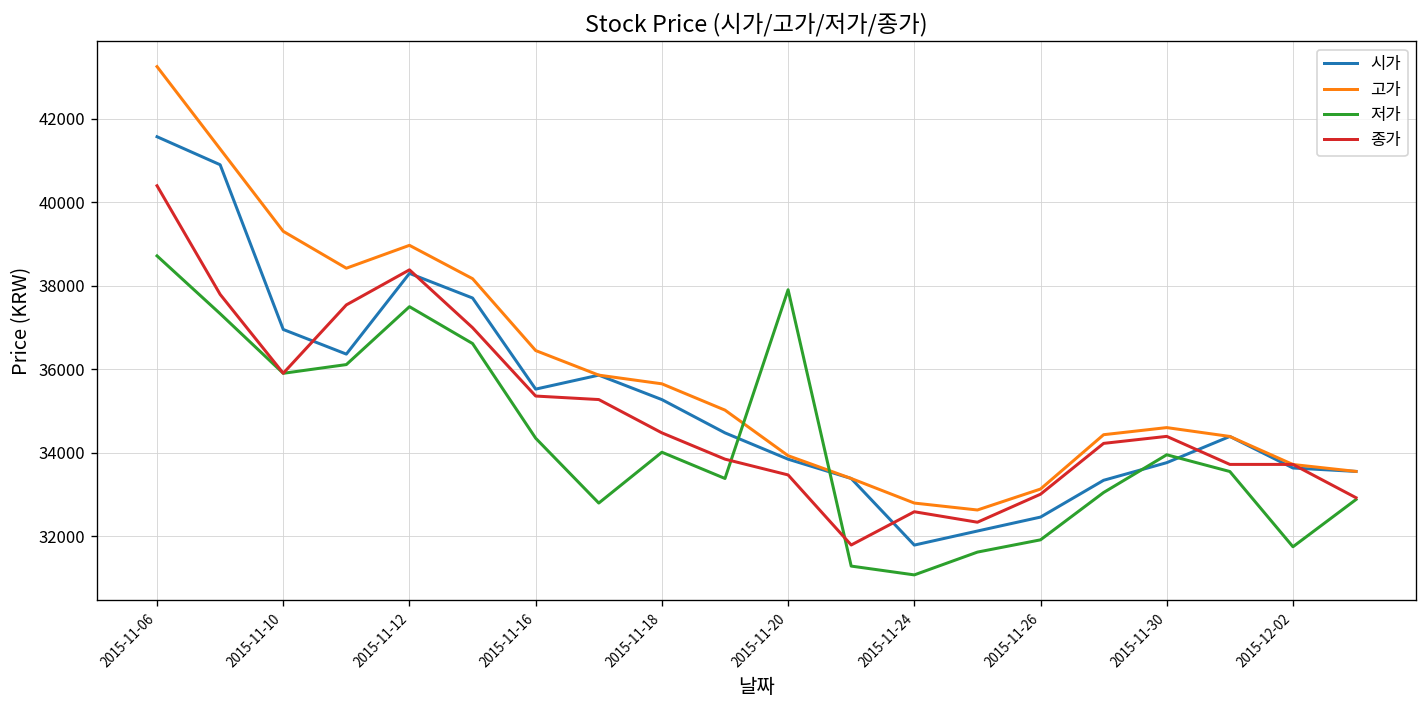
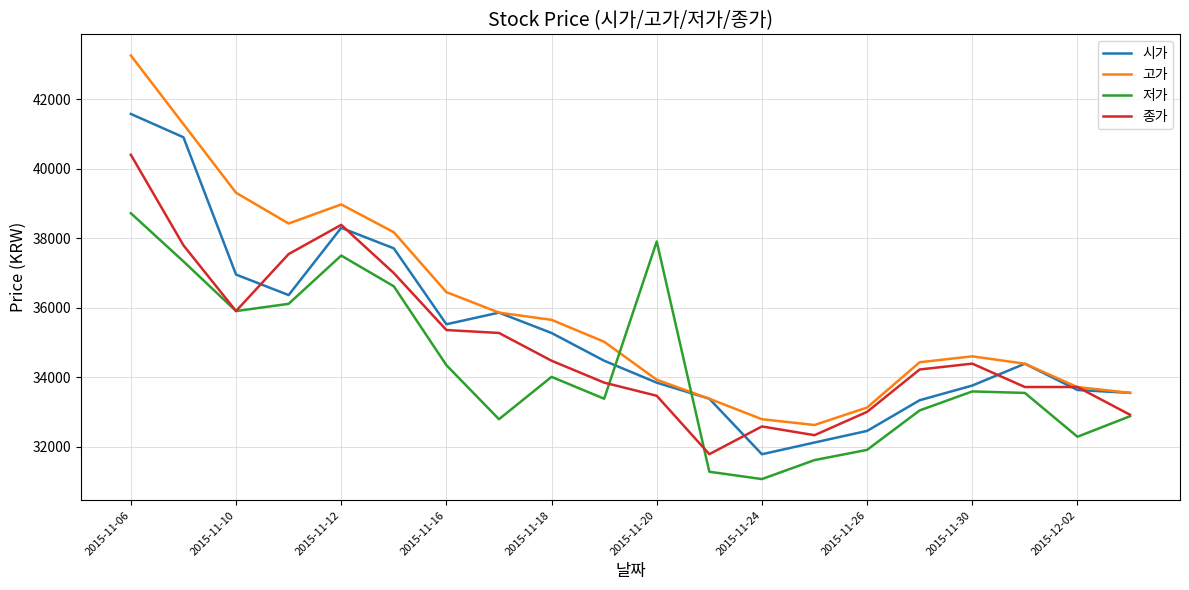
  {
    "시가": {
      "2015-11-06": 41600,
      "2015-11-10": 37000,
      "2015-11-12": 38300,
      "2015-11-16": 35500,
      "2015-11-18": 35300,
      "2015-11-20": 33800,
      "2015-11-24": 31800,
      "2015-11-26": 32500,
      "2015-11-30": 33800,
      "2015-12-02": 33600
    },
    "고가": {
      "2015-11-06": 43300,
      "2015-11-10": 39300,
      "2015-11-12": 39000,
      "2015-11-16": 36400,
      "2015-11-18": 35700,
      "2015-11-20": 33900,
      "2015-11-24": 32800,
      "2015-11-26": 33100,
      "2015-11-30": 34600
    },
    "저가": {
      "2015-11-06": 38700,
      "2015-11-12": 37500,
      "2015-11-16": 34300,
      "2015-11-18": 34000,
      "2015-11-20": 37900,
      "2015-11-24": 31100,
      "2015-11-26": 31900,
-     "2015-11-30": 34000,
-     "2015-12-02": 31700
+     "2015-11-30": 33600,
+     "2015-12-02": 32300
    },
    "종가": {
      "2015-11-06": 40400,
      "2015-11-12": 38400,
      "2015-11-16": 35400,
      "2015-11-18": 34500,
      "2015-11-20": 33500,
      "2015-11-24": 32600,
      "2015-11-26": 33000,
      "2015-11-30": 34400
    }
  }
